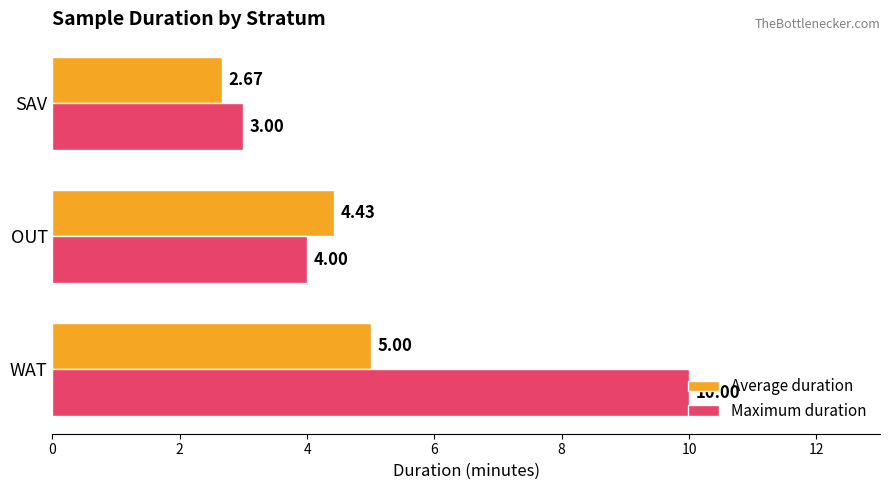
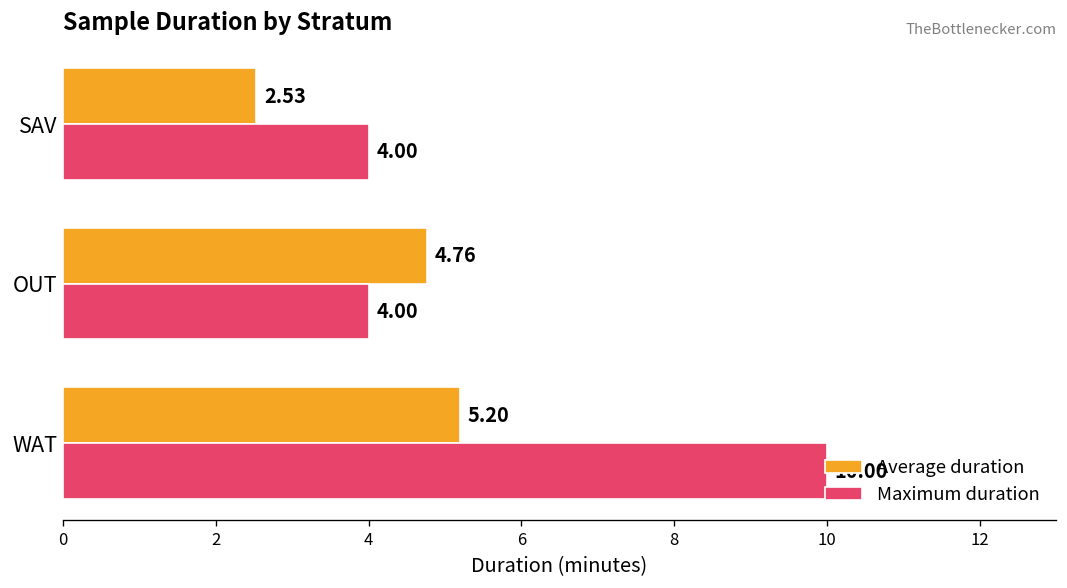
  {
    "Average duration": {
-     "SAV": 2.67,
-     "OUT": 4.43,
-     "WAT": 5.00
+     "SAV": 2.53,
+     "OUT": 4.76,
+     "WAT": 5.20
    },
    "Maximum duration": {
-     "SAV": 3.00,
+     "SAV": 4.00,
      "OUT": 4.00,
      "WAT": 10.00
    }
  }
